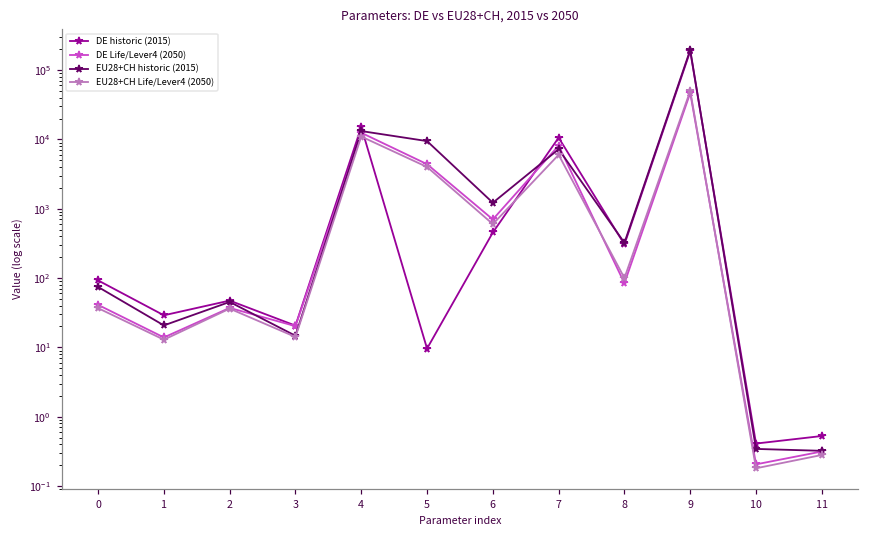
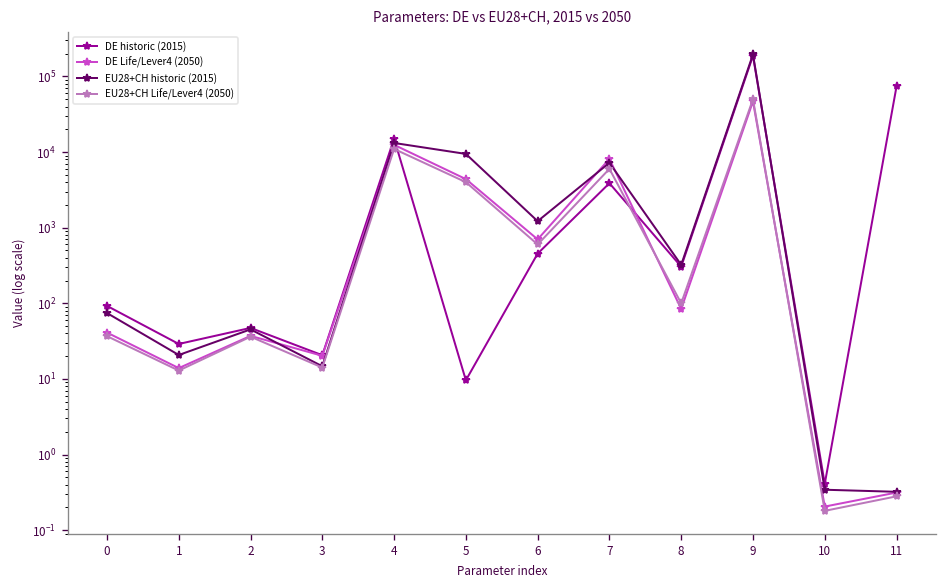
  {
    "DE historic (2015)": {
      "0": 90,
      "1": 30,
      "4": 15000,
      "5": 10,
      "6": 500,
-     "7": 11000,
+     "7": 4000,
      "10": 0.4,
-     "11": 0.5
+     "11": 70000
    },
    "EU28+CH historic (2015)": {
      "0": 70,
      "1": 21,
      "5": 9000,
      "6": 1200,
      "7": 7000,
      "10": 0.3
    }
  }
